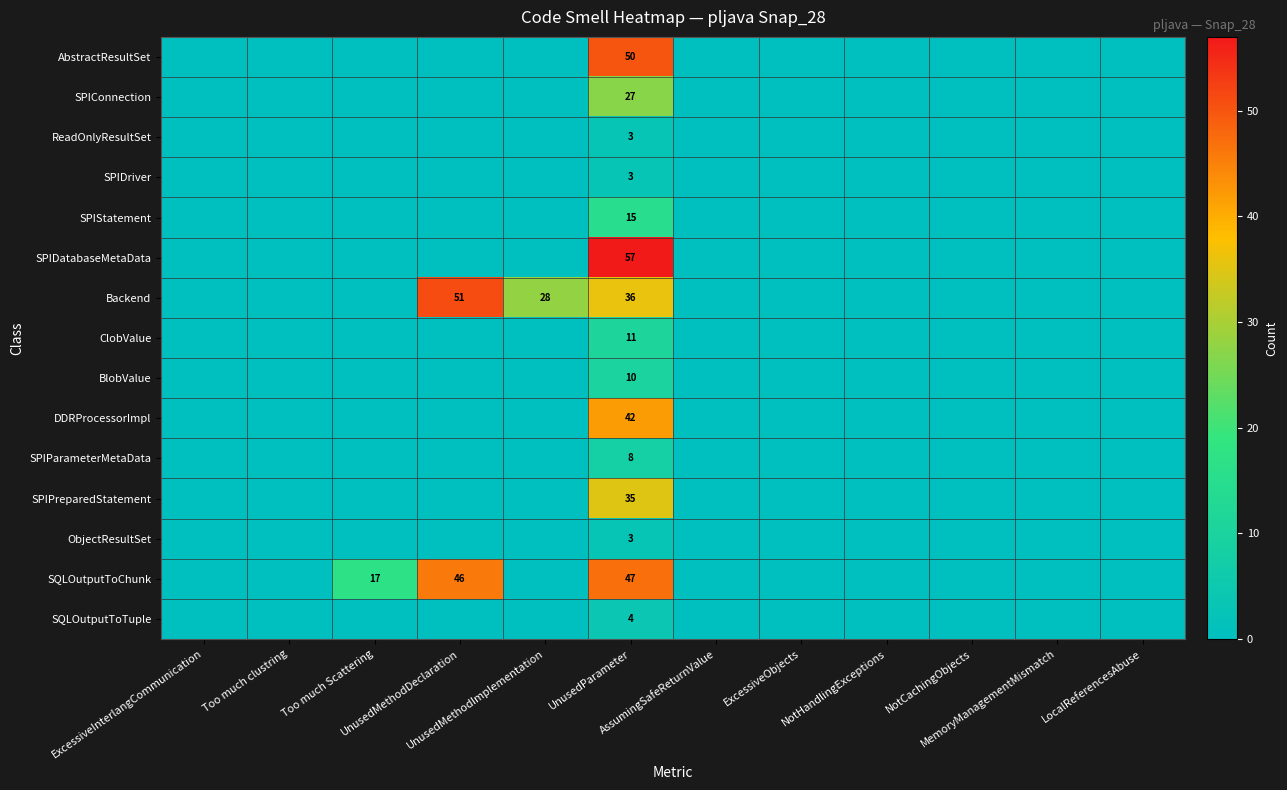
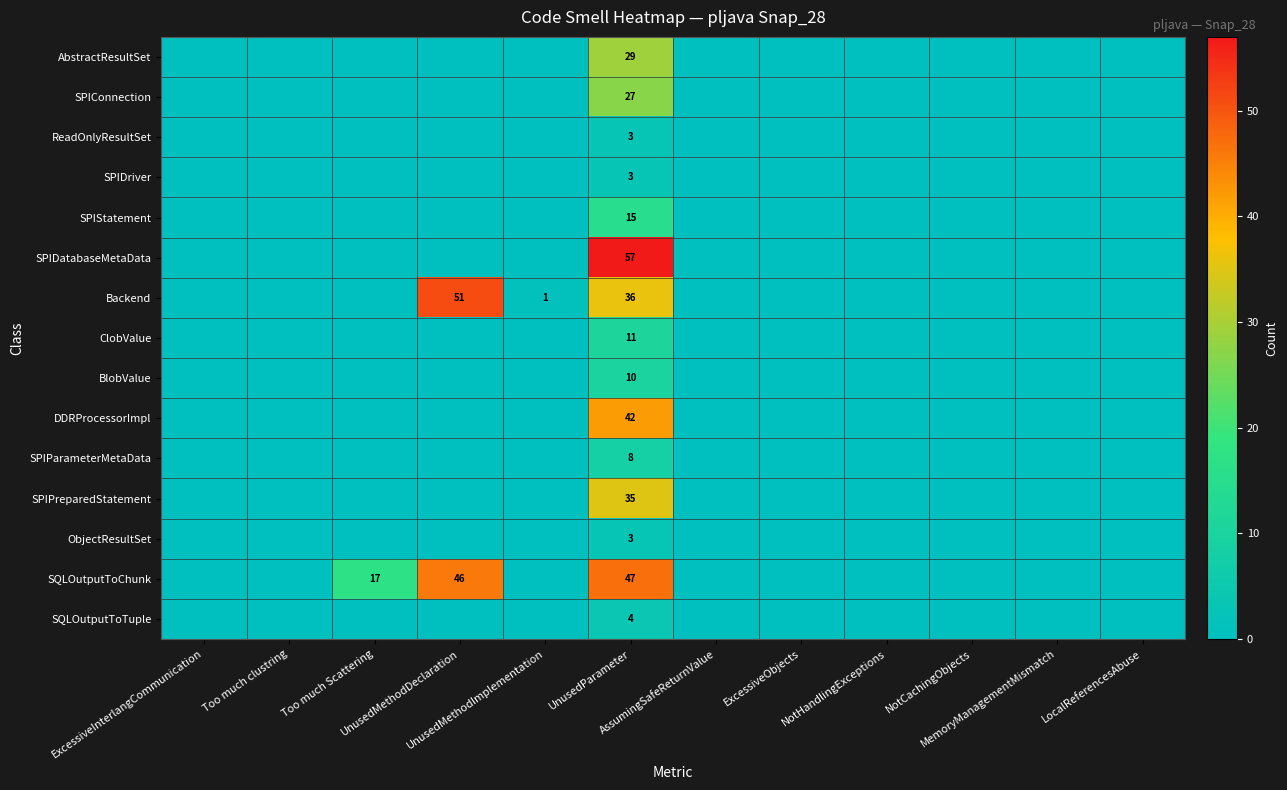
  {
    "AbstractResultSet": {
-     "UnusedParameter": 50
+     "UnusedParameter": 29
    },
    "SPIConnection": {
      "UnusedParameter": 27
    },
    "ReadOnlyResultSet": {
      "UnusedParameter": 3
    },
    "SPIDriver": {
      "UnusedParameter": 3
    },
    "SPIStatement": {
      "UnusedParameter": 15
    },
    "SPIDatabaseMetaData": {
      "UnusedParameter": 57
    },
    "Backend": {
      "UnusedMethodDeclaration": 51,
-     "UnusedMethodImplementation": 28,
+     "UnusedMethodImplementation": 1,
      "UnusedParameter": 36
    },
    "ClobValue": {
      "UnusedParameter": 11
    },
    "BlobValue": {
      "UnusedParameter": 10
    },
    "DDRProcessorImpl": {
      "UnusedParameter": 42
    },
    "SPIParameterMetaData": {
      "UnusedParameter": 8
    },
    "SPIPreparedStatement": {
      "UnusedParameter": 35
    },
    "ObjectResultSet": {
      "UnusedParameter": 3
    },
    "SQLOutputToChunk": {
      "Too much Scattering": 17,
      "UnusedMethodDeclaration": 46,
      "UnusedParameter": 47
    },
    "SQLOutputToTuple": {
      "UnusedParameter": 4
    }
  }
